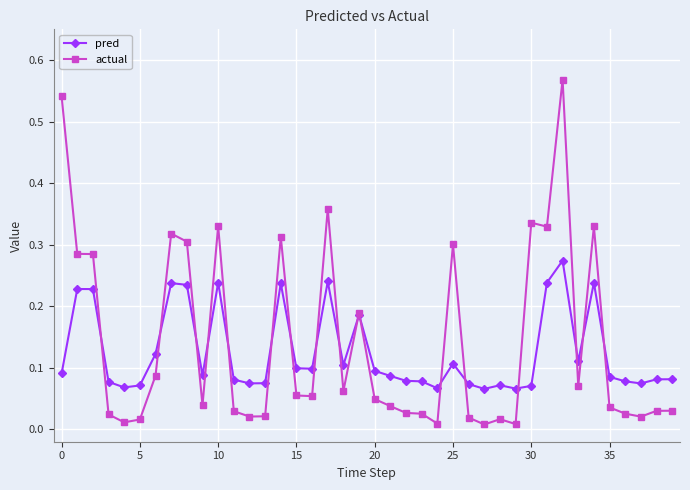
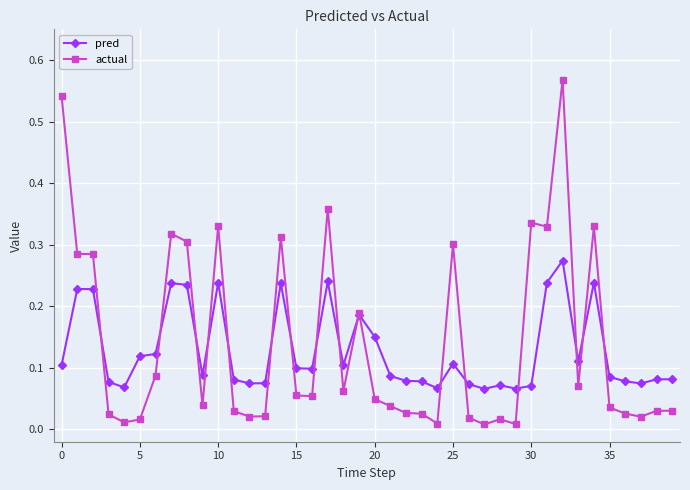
  {
    "pred": {
-     "0": 0.09,
-     "5": 0.07,
+     "0": 0.10,
+     "5": 0.12,
      "10": 0.24,
      "15": 0.10,
-     "20": 0.10,
+     "20": 0.15,
      "25": 0.11,
      "30": 0.07,
      "35": 0.09
    },
    "actual": {
      "0": 0.54,
      "5": 0.02,
      "10": 0.33,
      "15": 0.06,
      "20": 0.05,
      "25": 0.30,
      "30": 0.34,
      "35": 0.04
    }
  }
